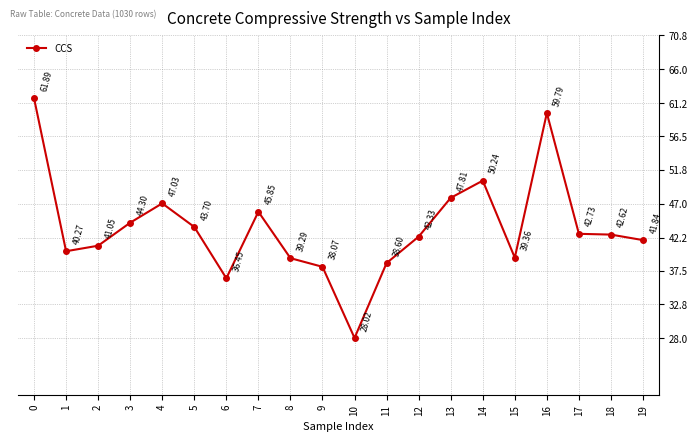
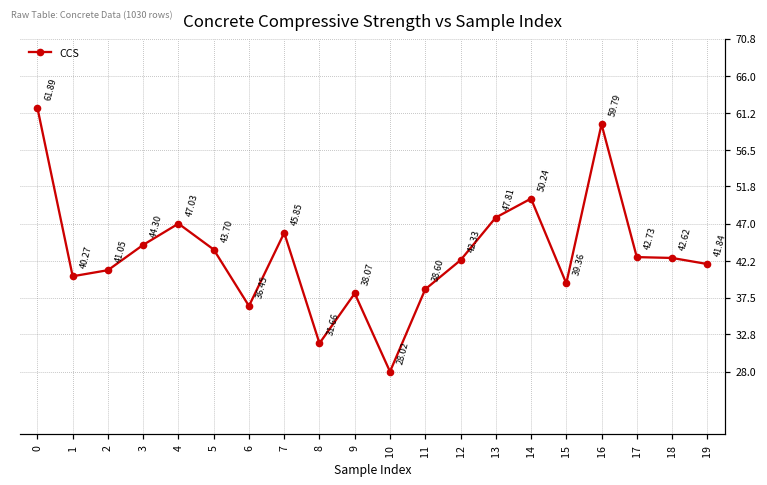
  {
    "0": 61.89,
    "1": 40.27,
    "2": 41.05,
    "3": 44.30,
    "4": 47.03,
    "5": 43.70,
    "6": 36.45,
    "7": 45.85,
-   "8": 39.29,
+   "8": 31.66,
    "9": 38.07,
    "10": 28.02,
    "11": 38.60,
    "12": 42.33,
    "13": 47.81,
    "14": 50.24,
    "15": 39.36,
    "16": 59.79,
    "17": 42.73,
    "18": 42.62,
    "19": 41.84
  }
